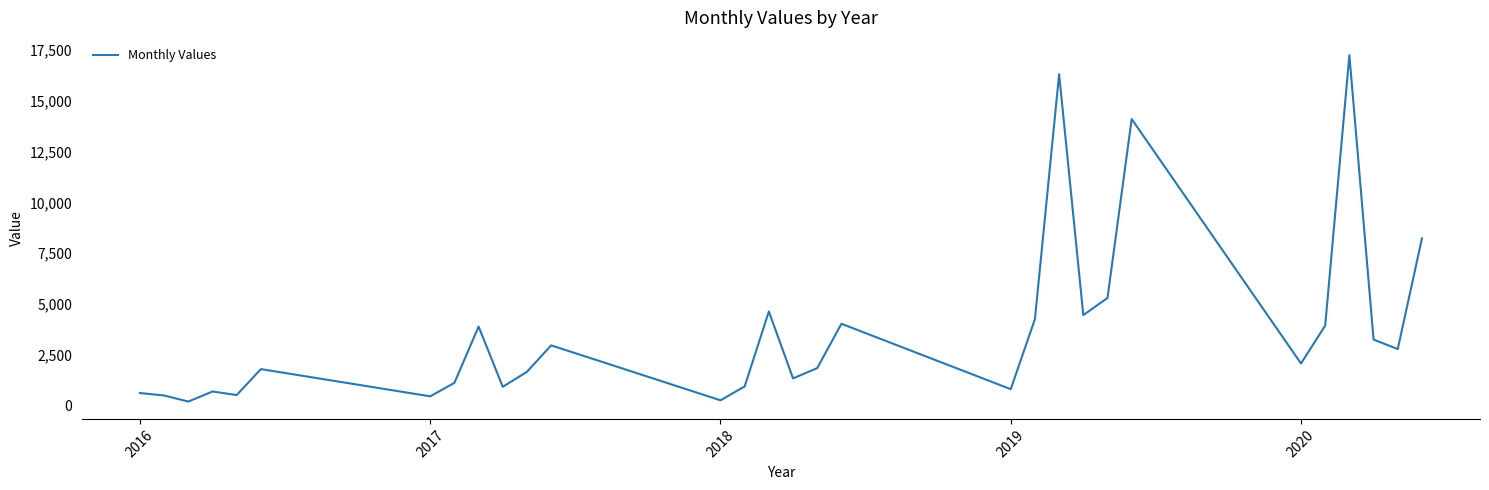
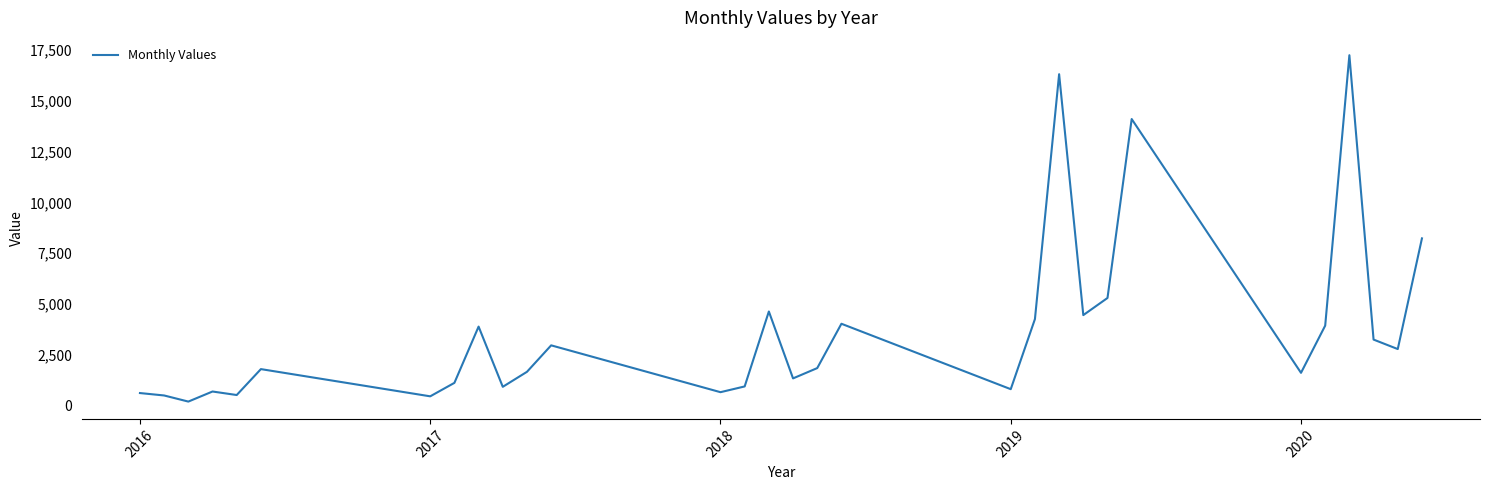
  {
    "2016": "600",
    "2017": "500",
-   "2018": "300",
+   "2018": "700",
    "2019": "800",
-   "2020": "2,100"
+   "2020": "1,600"
  }
